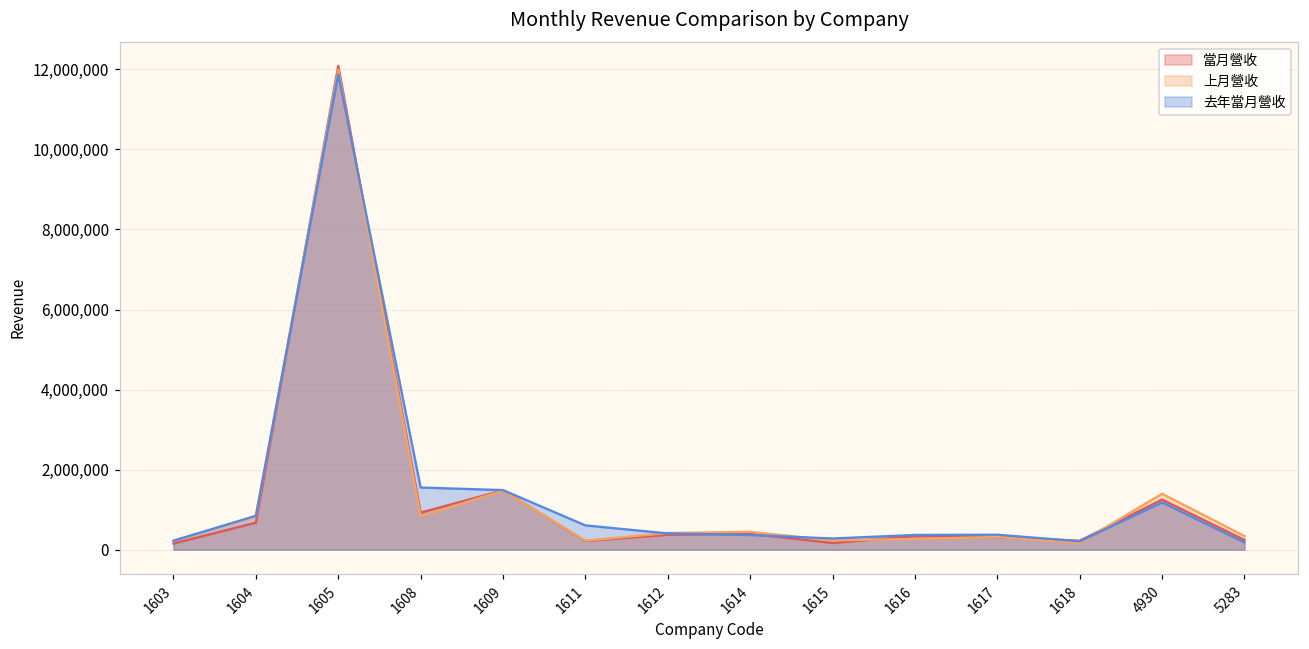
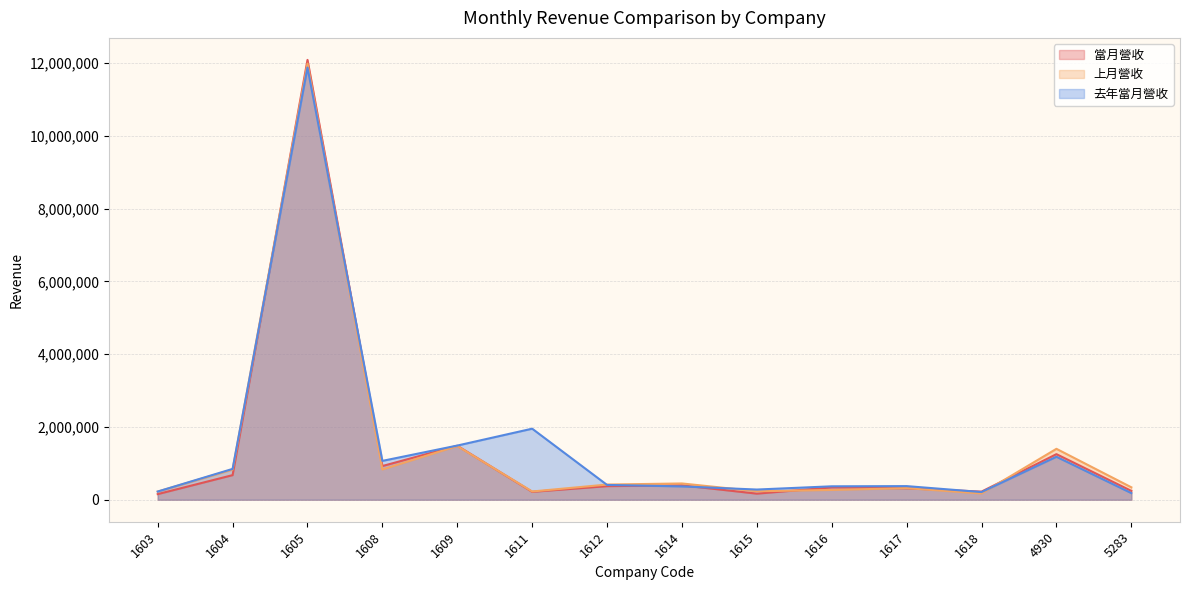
  {
    "去年當月營收": {
      "1605": "11,900,000",
-     "1608": "1,600,000",
-     "1611": "600,000"
+     "1608": "1,100,000",
+     "1611": "2,000,000"
    }
  }
